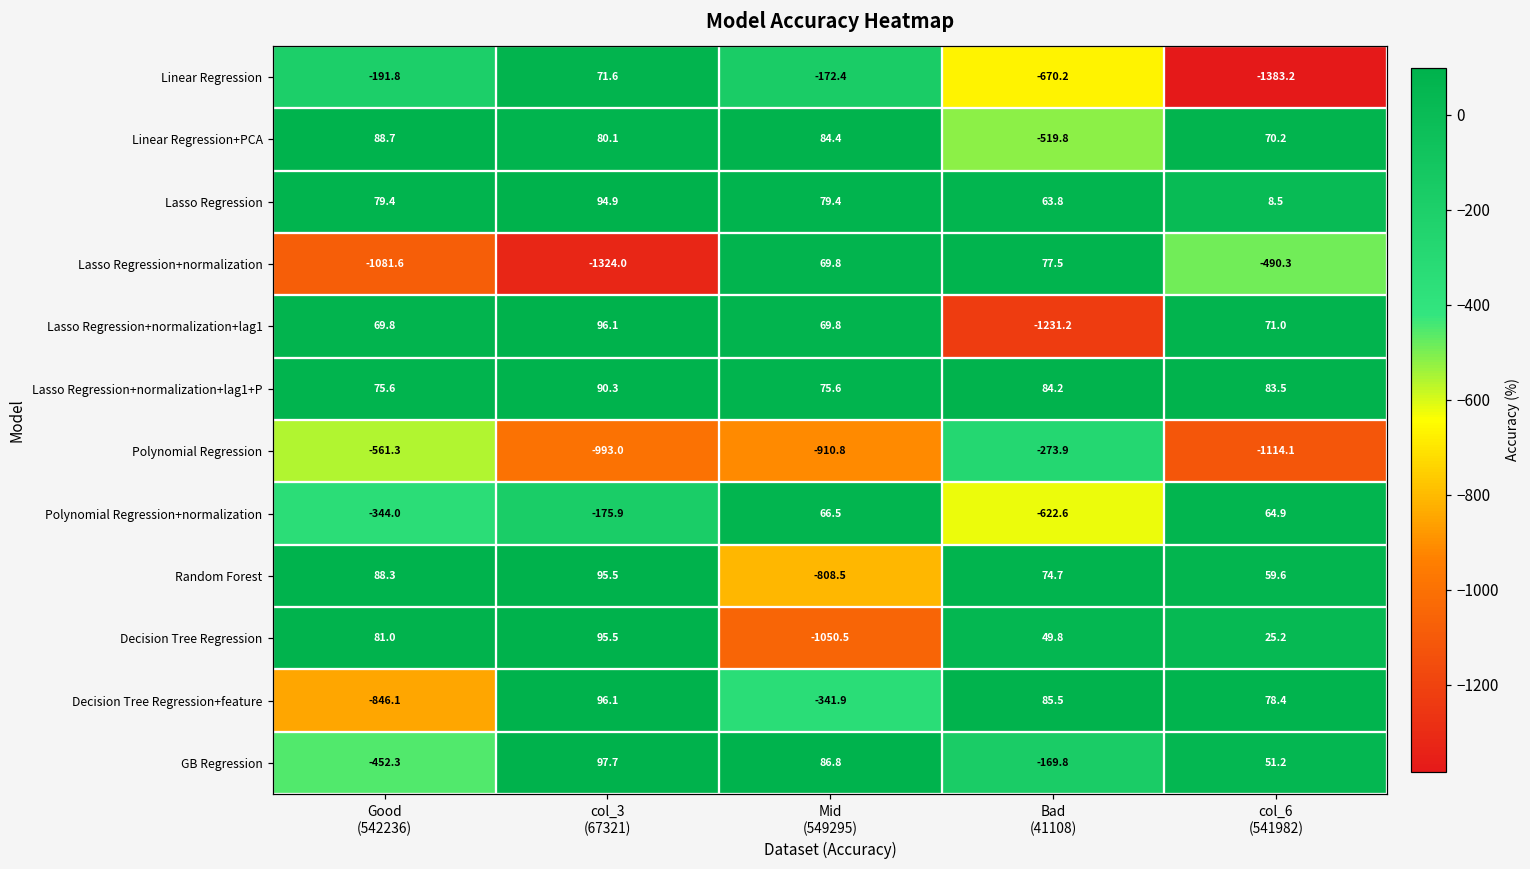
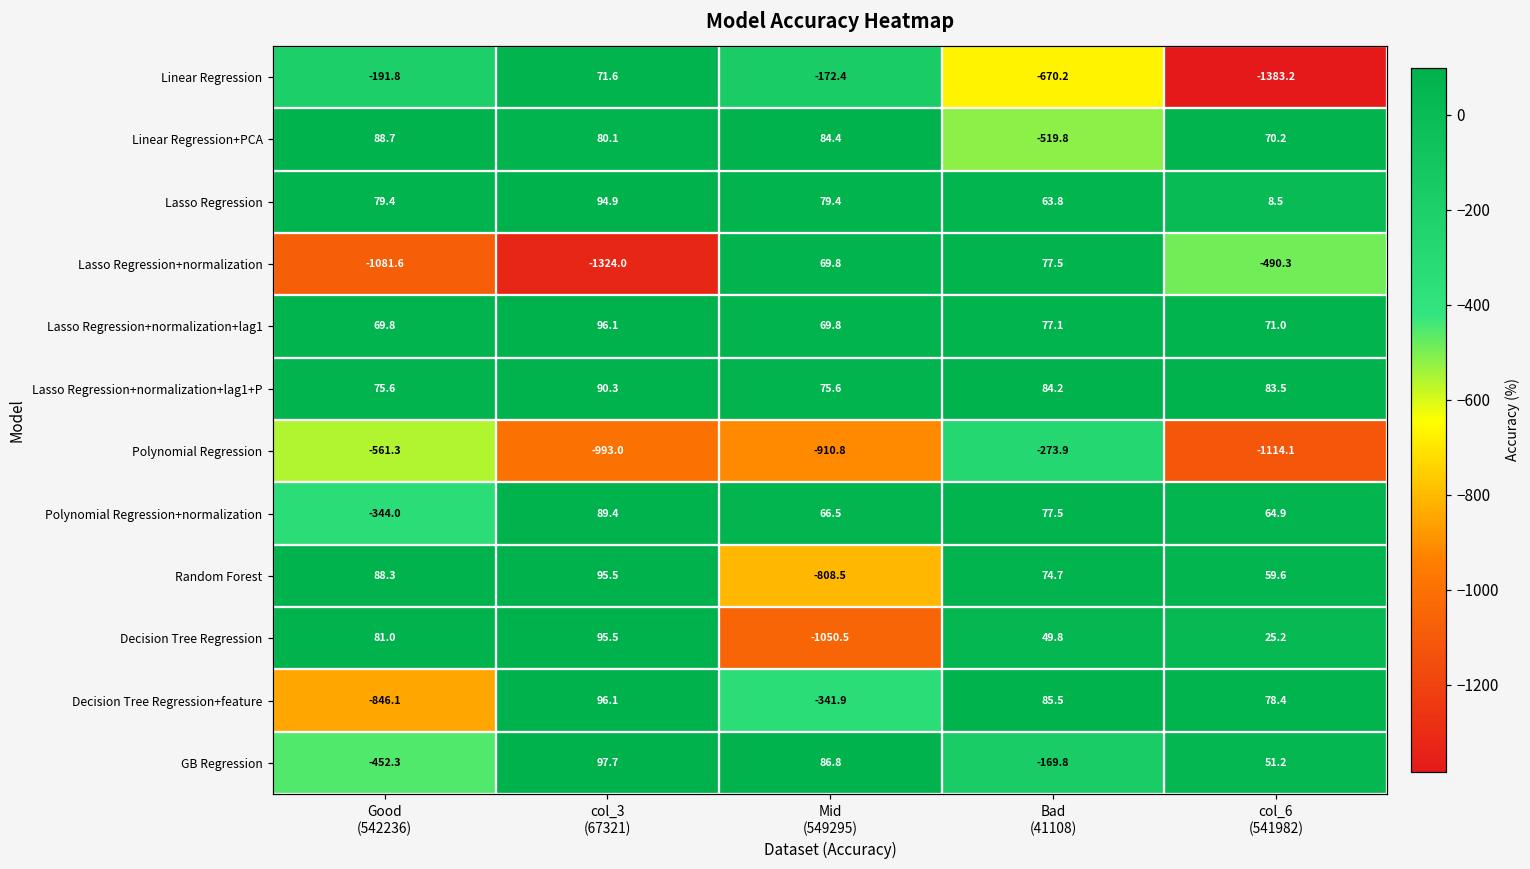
  {
    "Linear Regression": {
      "Good (542236)": -191.8,
      "col_3 (67321)": 71.6,
      "Mid (549295)": -172.4,
      "Bad (41108)": -670.2,
      "col_6 (541982)": -1383.2
    },
    "Linear Regression+PCA": {
      "Good (542236)": 88.7,
      "col_3 (67321)": 80.1,
      "Mid (549295)": 84.4,
      "Bad (41108)": -519.8,
      "col_6 (541982)": 70.2
    },
    "Lasso Regression": {
      "Good (542236)": 79.4,
      "col_3 (67321)": 94.9,
      "Mid (549295)": 79.4,
      "Bad (41108)": 63.8,
      "col_6 (541982)": 8.5
    },
    "Lasso Regression+normalization": {
      "Good (542236)": -1081.6,
      "col_3 (67321)": -1324.0,
      "Mid (549295)": 69.8,
      "Bad (41108)": 77.5,
      "col_6 (541982)": -490.3
    },
    "Lasso Regression+normalization+lag1": {
      "Good (542236)": 69.8,
      "col_3 (67321)": 96.1,
      "Mid (549295)": 69.8,
-     "Bad (41108)": -1231.2,
+     "Bad (41108)": 77.1,
      "col_6 (541982)": 71.0
    },
    "Lasso Regression+normalization+lag1+P": {
      "Good (542236)": 75.6,
      "col_3 (67321)": 90.3,
      "Mid (549295)": 75.6,
      "Bad (41108)": 84.2,
      "col_6 (541982)": 83.5
    },
    "Polynomial Regression": {
      "Good (542236)": -561.3,
      "col_3 (67321)": -993.0,
      "Mid (549295)": -910.8,
      "Bad (41108)": -273.9,
      "col_6 (541982)": -1114.1
    },
    "Polynomial Regression+normalization": {
      "Good (542236)": -344.0,
-     "col_3 (67321)": -175.9,
+     "col_3 (67321)": 89.4,
      "Mid (549295)": 66.5,
-     "Bad (41108)": -622.6,
+     "Bad (41108)": 77.5,
      "col_6 (541982)": 64.9
    },
    "Random Forest": {
      "Good (542236)": 88.3,
      "col_3 (67321)": 95.5,
      "Mid (549295)": -808.5,
      "Bad (41108)": 74.7,
      "col_6 (541982)": 59.6
    },
    "Decision Tree Regression": {
      "Good (542236)": 81.0,
      "col_3 (67321)": 95.5,
      "Mid (549295)": -1050.5,
      "Bad (41108)": 49.8,
      "col_6 (541982)": 25.2
    },
    "Decision Tree Regression+feature": {
      "Good (542236)": -846.1,
      "col_3 (67321)": 96.1,
      "Mid (549295)": -341.9,
      "Bad (41108)": 85.5,
      "col_6 (541982)": 78.4
    },
    "GB Regression": {
      "Good (542236)": -452.3,
      "col_3 (67321)": 97.7,
      "Mid (549295)": 86.8,
      "Bad (41108)": -169.8,
      "col_6 (541982)": 51.2
    }
  }
